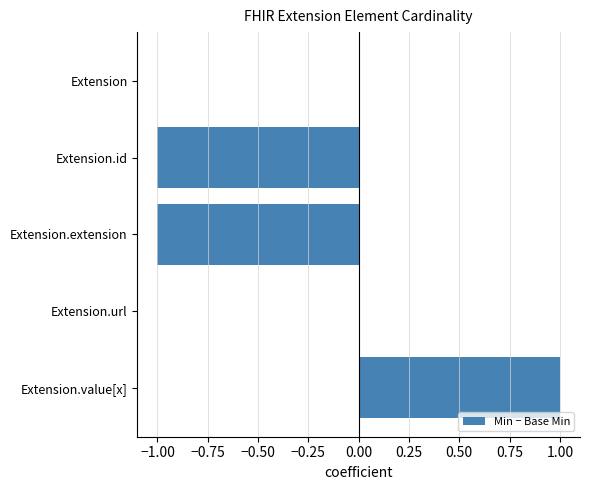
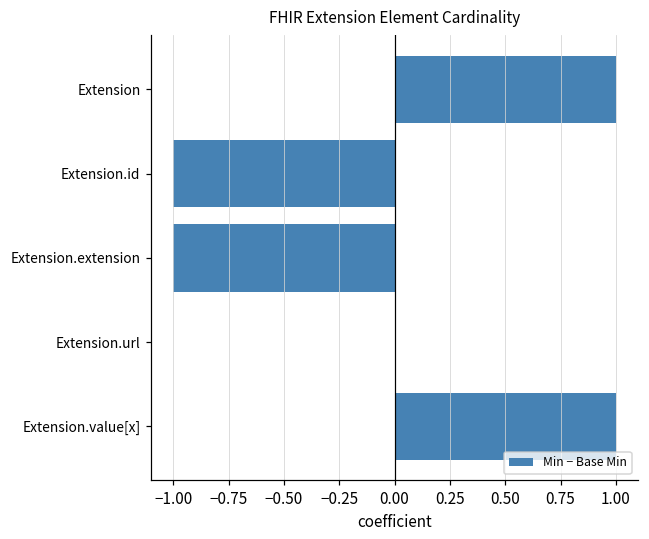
  {
-   "Extension": 0,
+   "Extension": 1,
    "Extension.id": -1,
    "Extension.extension": -1,
    "Extension.url": 0,
    "Extension.value[x]": 1
  }
